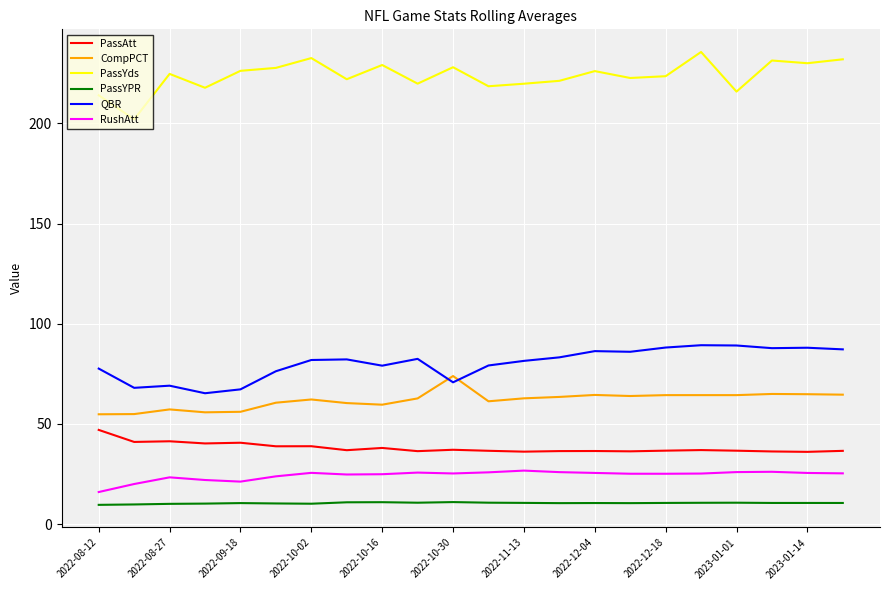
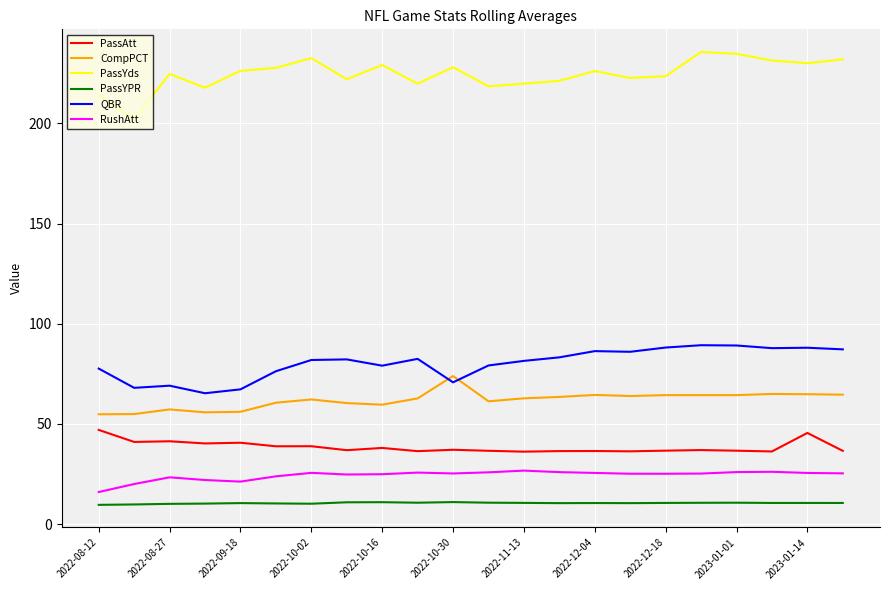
  {
    "PassAtt": {
      "2022-08-12": 47,
      "2022-08-27": 41,
      "2022-09-18": 41,
      "2022-10-02": 39,
      "2022-10-16": 38,
      "2022-10-30": 37,
      "2022-11-13": 36,
      "2022-12-04": 36,
      "2022-12-18": 37,
      "2023-01-01": 37,
-     "2023-01-14": 36
+     "2023-01-14": 45
    },
    "CompPCT": {
      "2022-08-12": 55,
      "2022-08-27": 57,
      "2022-09-18": 56,
      "2022-10-02": 62,
      "2022-10-16": 60,
      "2022-10-30": 74,
      "2022-11-13": 63,
      "2022-12-04": 64,
      "2022-12-18": 64,
      "2023-01-01": 64,
      "2023-01-14": 65
    },
    "PassYds": {
      "2022-08-27": 225,
      "2022-09-18": 226,
      "2022-10-02": 233,
      "2022-10-16": 229,
      "2022-10-30": 228,
      "2022-11-13": 220,
      "2022-12-04": 226,
      "2022-12-18": 224,
-     "2023-01-01": 216,
+     "2023-01-01": 235,
      "2023-01-14": 230
    },
    "PassYPR": {
      "2022-08-12": 10,
      "2022-08-27": 10,
      "2022-09-18": 10,
      "2022-10-02": 10,
      "2022-10-16": 11,
      "2022-10-30": 11,
      "2022-11-13": 11,
      "2022-12-04": 11,
      "2022-12-18": 11,
      "2023-01-01": 11,
      "2023-01-14": 11
    },
    "QBR": {
      "2022-08-12": 78,
      "2022-08-27": 69,
      "2022-09-18": 67,
      "2022-10-02": 82,
      "2022-10-16": 79,
      "2022-10-30": 71,
      "2022-11-13": 81,
      "2022-12-04": 86,
      "2022-12-18": 88,
      "2023-01-01": 89,
      "2023-01-14": 88
    },
    "RushAtt": {
      "2022-08-12": 16,
      "2022-08-27": 23,
      "2022-09-18": 21,
      "2022-10-02": 26,
      "2022-10-16": 25,
      "2022-10-30": 25,
      "2022-11-13": 27,
      "2022-12-04": 26,
      "2022-12-18": 25,
      "2023-01-01": 26,
      "2023-01-14": 26
    }
  }
